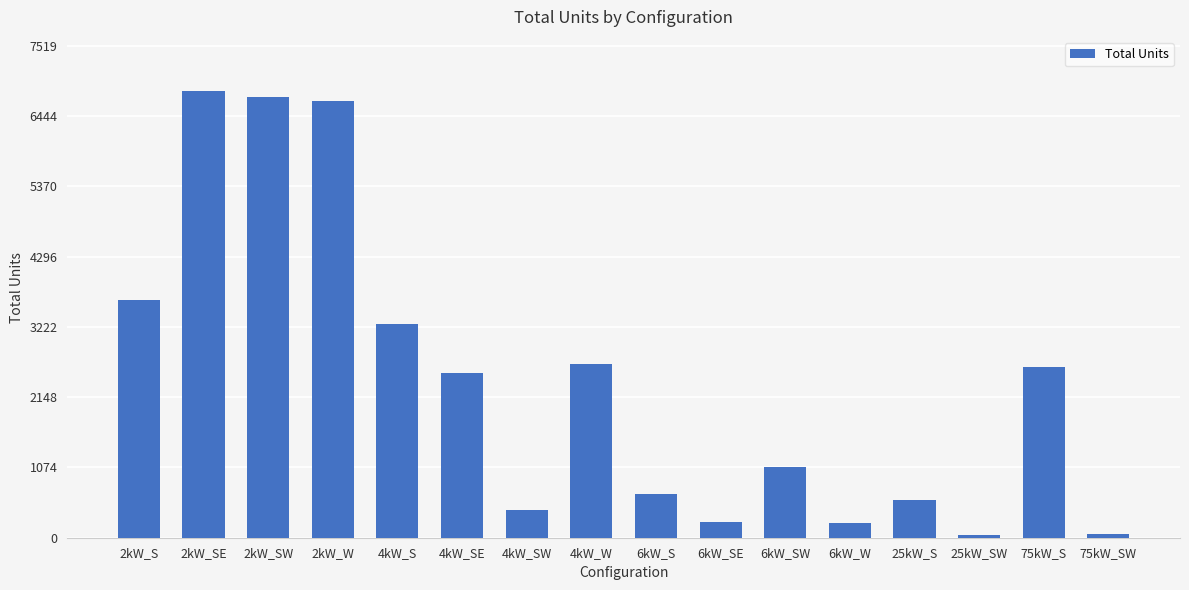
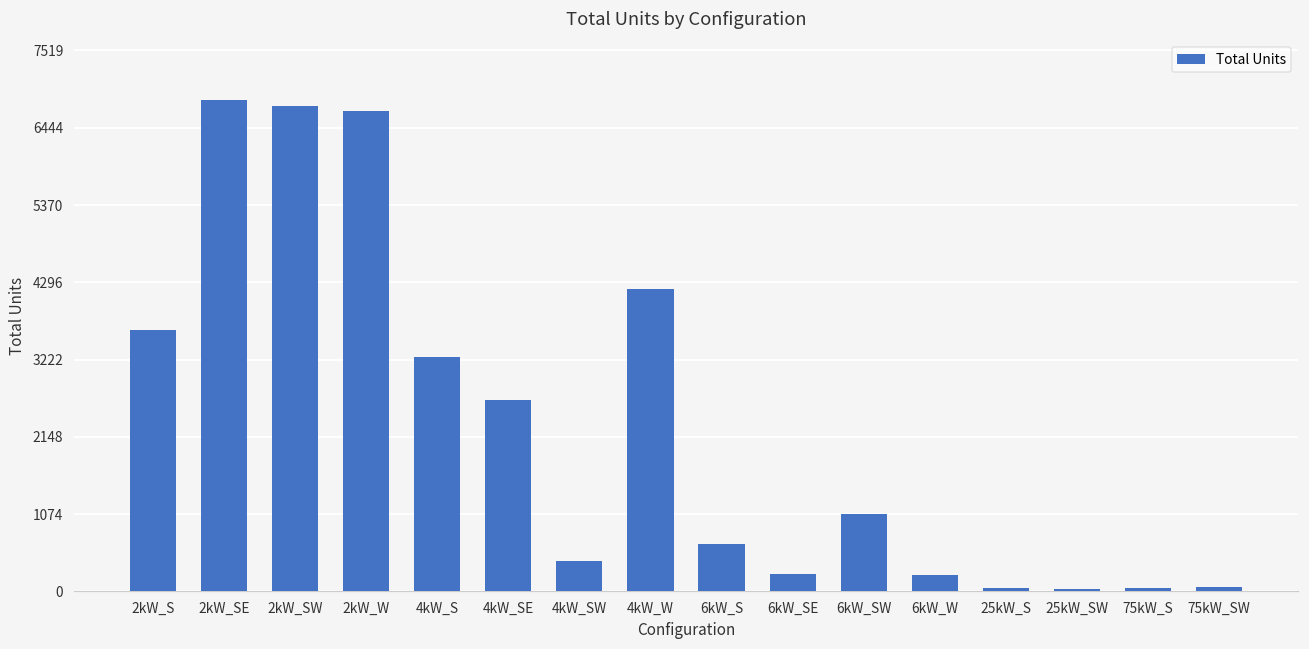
  {
    "2kW_S": 3600,
    "2kW_SE": 6800,
    "2kW_SW": 6700,
    "2kW_W": 6700,
    "4kW_S": 3300,
-   "4kW_SE": 2500,
+   "4kW_SE": 2700,
    "4kW_SW": 400,
-   "4kW_W": 2700,
+   "4kW_W": 4200,
    "6kW_S": 700,
    "6kW_SE": 200,
    "6kW_SW": 1100,
    "6kW_W": 200,
-   "25kW_S": 600,
-   "75kW_S": 2600,
+   "25kW_S": 0,
+   "75kW_S": 100,
    "75kW_SW": 100
  }
